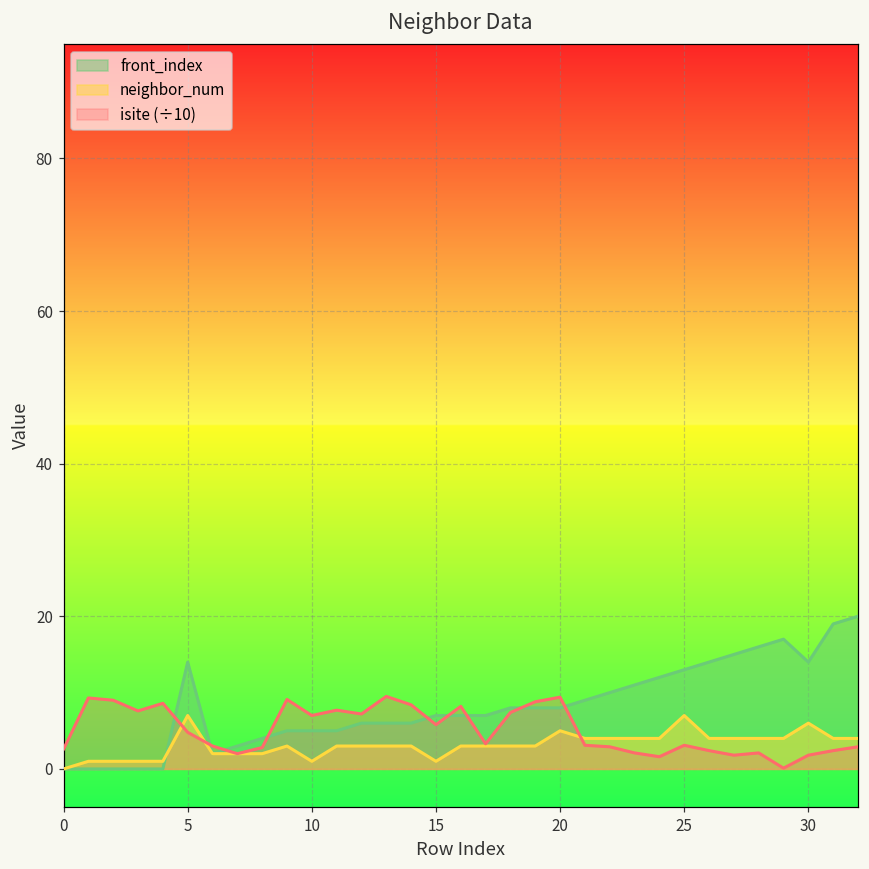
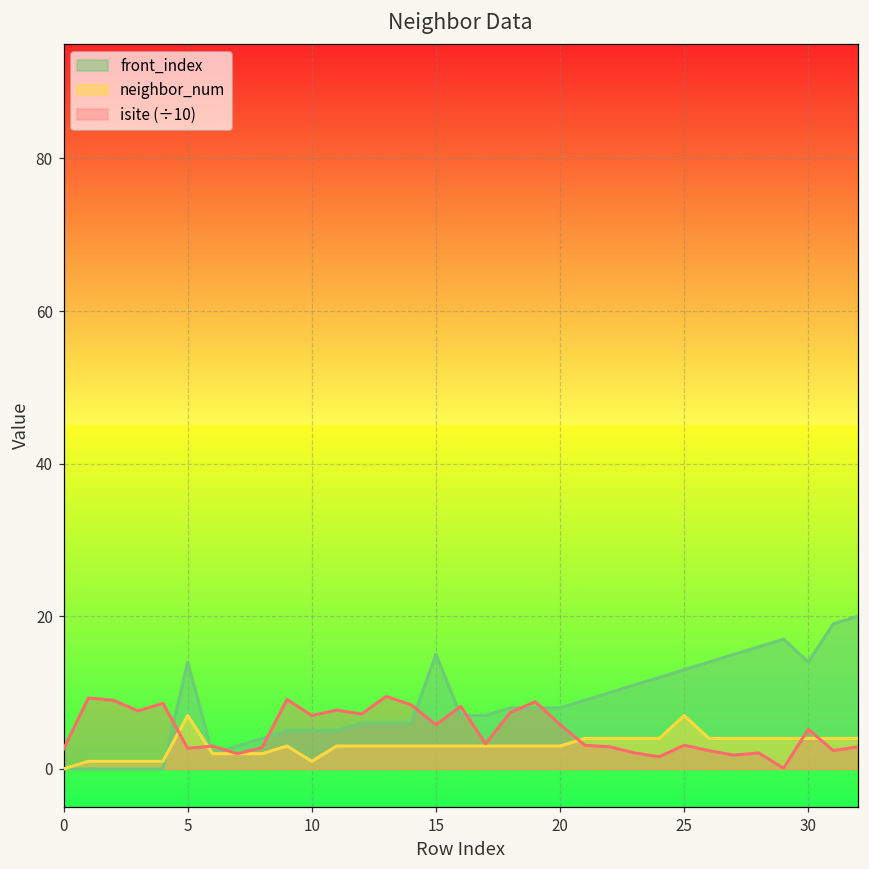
  {
    "front_index": {
      "5": 14,
      "10": 5,
-     "15": 7,
+     "15": 15,
      "20": 8,
      "25": 13,
      "30": 14
    },
    "neighbor_num": {
      "5": 7,
      "10": 1,
-     "15": 1,
-     "20": 5,
+     "15": 3,
+     "20": 3,
      "25": 7,
-     "30": 6
+     "30": 4
    },
    "isite (÷10)": {
      "0": 3,
-     "5": 5,
+     "5": 3,
      "10": 7,
      "15": 6,
-     "20": 9,
+     "20": 6,
      "25": 3,
-     "30": 2
+     "30": 5
    }
  }
